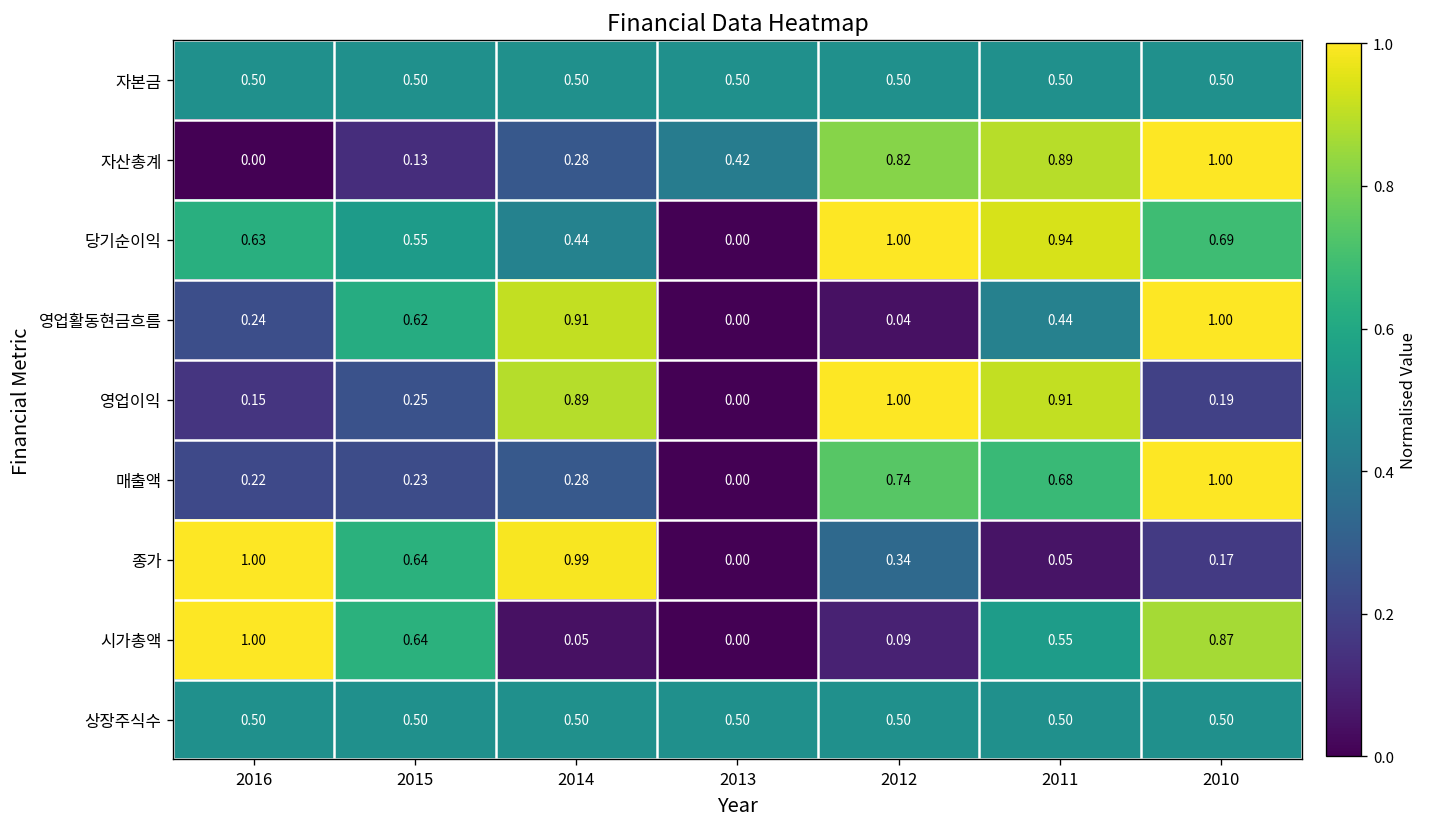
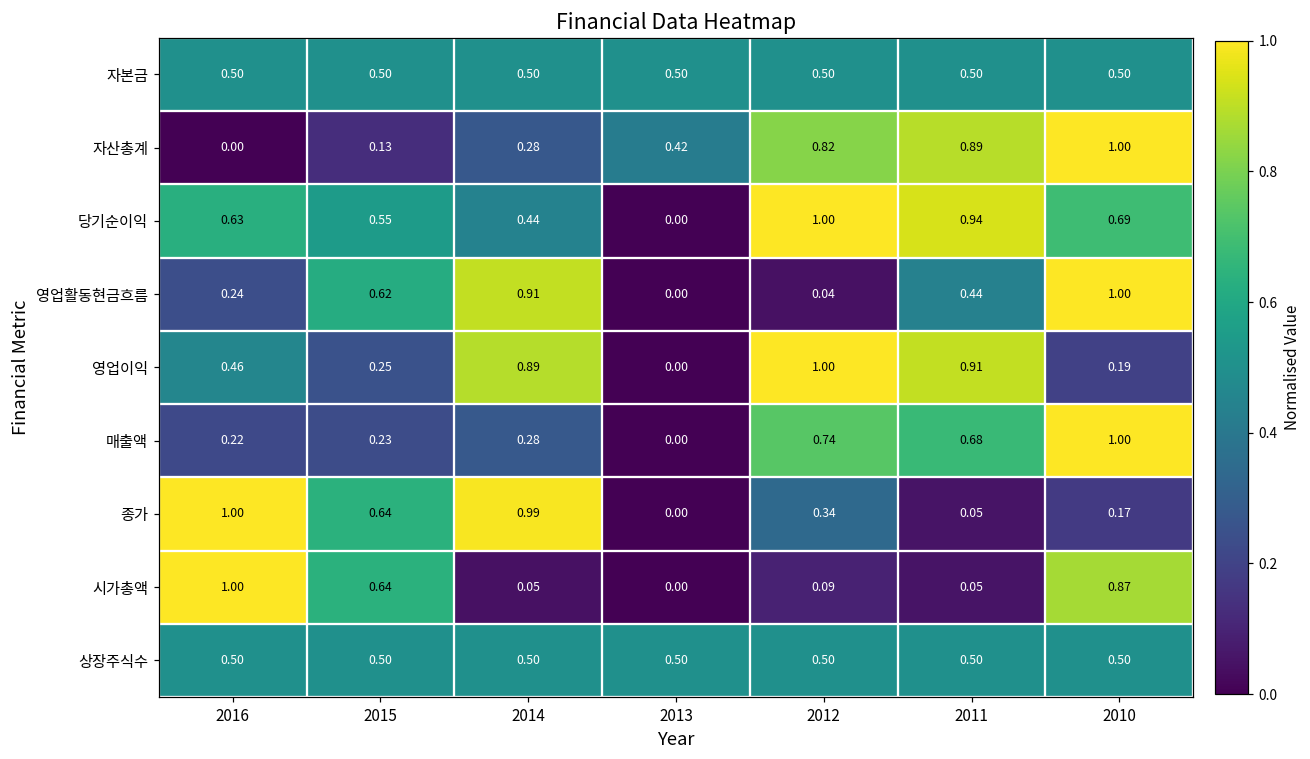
  {
    "자본금": {
      "2016": 0.50,
      "2015": 0.50,
      "2014": 0.50,
      "2013": 0.50,
      "2012": 0.50,
      "2011": 0.50,
      "2010": 0.50
    },
    "자산총계": {
      "2016": 0.00,
      "2015": 0.13,
      "2014": 0.28,
      "2013": 0.42,
      "2012": 0.82,
      "2011": 0.89,
      "2010": 1.00
    },
    "당기순이익": {
      "2016": 0.63,
      "2015": 0.55,
      "2014": 0.44,
      "2013": 0.00,
      "2012": 1.00,
      "2011": 0.94,
      "2010": 0.69
    },
    "영업활동현금흐름": {
      "2016": 0.24,
      "2015": 0.62,
      "2014": 0.91,
      "2013": 0.00,
      "2012": 0.04,
      "2011": 0.44,
      "2010": 1.00
    },
    "영업이익": {
-     "2016": 0.15,
+     "2016": 0.46,
      "2015": 0.25,
      "2014": 0.89,
      "2013": 0.00,
      "2012": 1.00,
      "2011": 0.91,
      "2010": 0.19
    },
    "매출액": {
      "2016": 0.22,
      "2015": 0.23,
      "2014": 0.28,
      "2013": 0.00,
      "2012": 0.74,
      "2011": 0.68,
      "2010": 1.00
    },
    "종가": {
      "2016": 1.00,
      "2015": 0.64,
      "2014": 0.99,
      "2013": 0.00,
      "2012": 0.34,
      "2011": 0.05,
      "2010": 0.17
    },
    "시가총액": {
      "2016": 1.00,
      "2015": 0.64,
      "2014": 0.05,
      "2013": 0.00,
      "2012": 0.09,
-     "2011": 0.55,
+     "2011": 0.05,
      "2010": 0.87
    },
    "상장주식수": {
      "2016": 0.50,
      "2015": 0.50,
      "2014": 0.50,
      "2013": 0.50,
      "2012": 0.50,
      "2011": 0.50,
      "2010": 0.50
    }
  }
